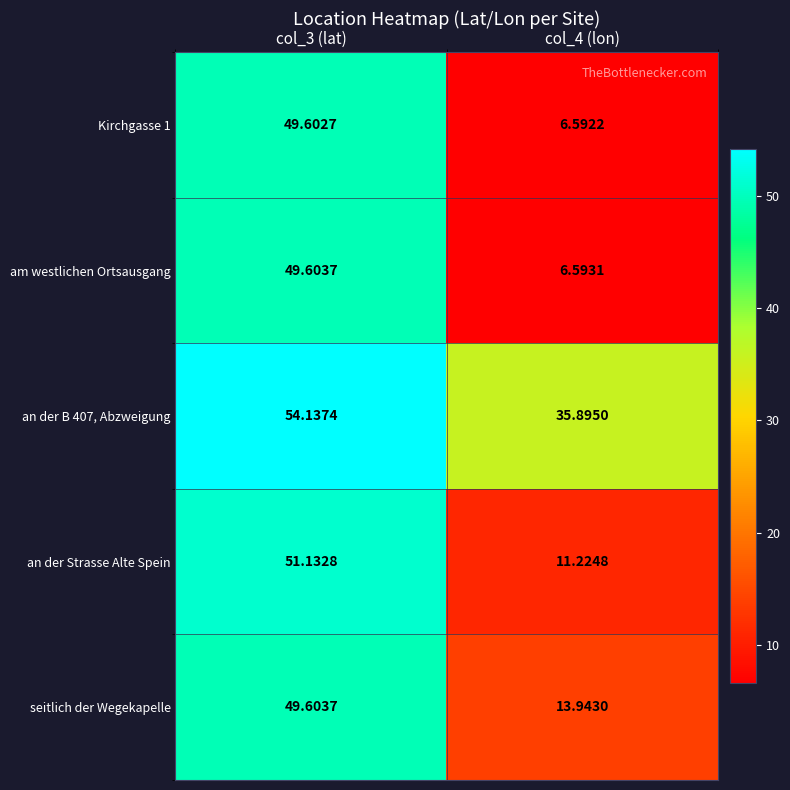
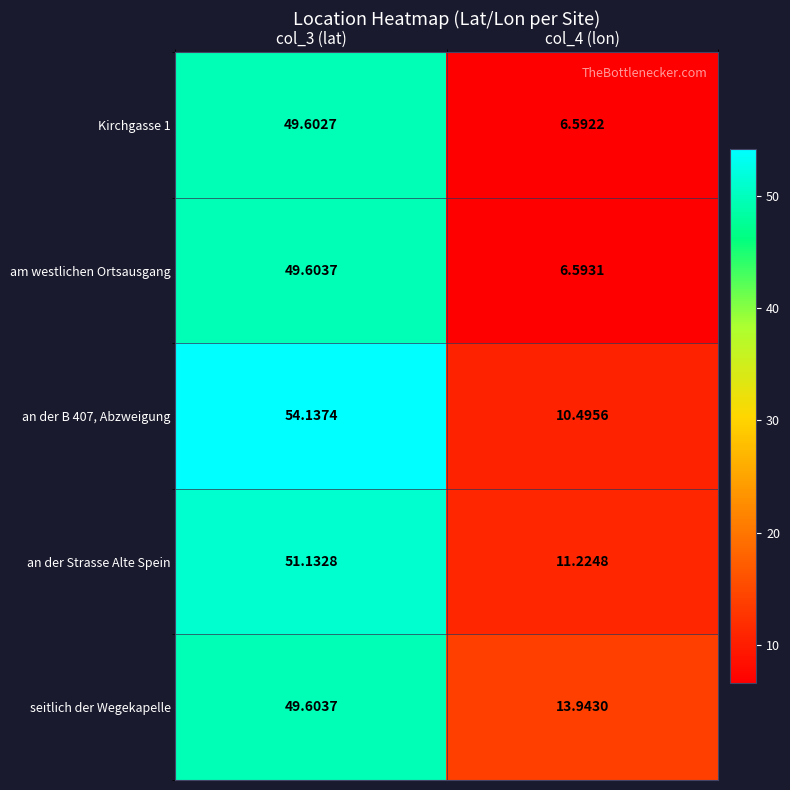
  {
    "Kirchgasse 1": {
      "col_3 (lat)": 49.6027
    },
    "am westlichen Ortsausgang": {
      "col_3 (lat)": 49.6037,
      "col_4 (lon)": 6.5931
    },
    "an der B 407, Abzweigung": {
      "col_3 (lat)": 54.1374,
-     "col_4 (lon)": 35.8950
+     "col_4 (lon)": 10.4956
    },
    "an der Strasse Alte Spein": {
      "col_3 (lat)": 51.1328,
      "col_4 (lon)": 11.2248
    },
    "seitlich der Wegekapelle": {
      "col_3 (lat)": 49.6037,
      "col_4 (lon)": 13.9430
    }
  }
